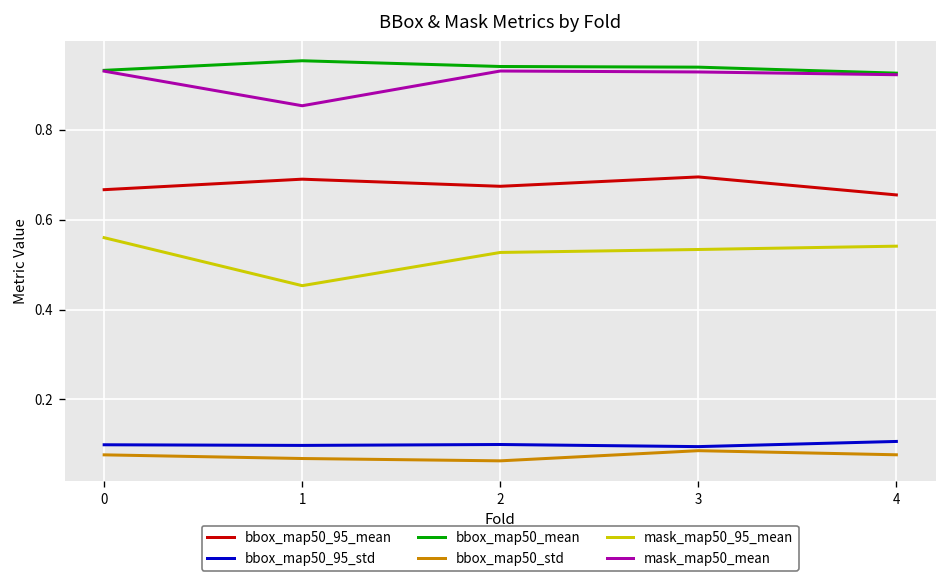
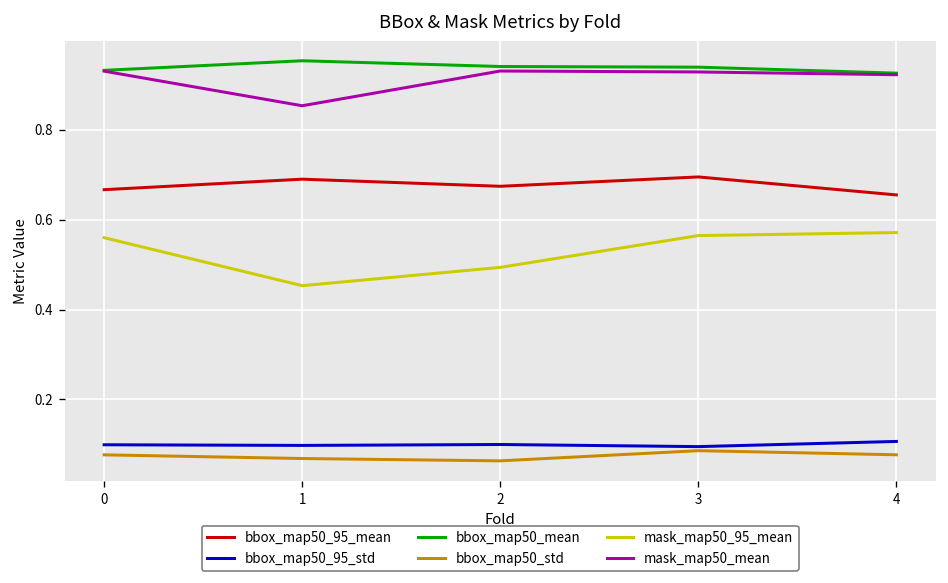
  {
    "bbox_map50_95_mean": {
      "0": 0.67,
      "1": 0.69,
      "2": 0.67,
      "3": 0.69,
      "4": 0.65
    },
    "bbox_map50_95_std": {
      "0": 0.10,
      "1": 0.10,
      "2": 0.10,
      "3": 0.10,
      "4": 0.11
    },
    "bbox_map50_mean": {
      "1": 0.95,
      "2": 0.94,
      "3": 0.94
    },
    "bbox_map50_std": {
      "0": 0.08,
      "1": 0.07,
      "2": 0.06,
      "3": 0.09,
      "4": 0.08
    },
    "mask_map50_95_mean": {
      "0": 0.56,
      "1": 0.45,
-     "2": 0.53,
-     "3": 0.53,
-     "4": 0.54
+     "2": 0.49,
+     "3": 0.56,
+     "4": 0.57
    },
    "mask_map50_mean": {
      "1": 0.85,
      "2": 0.93,
      "3": 0.93
    }
  }
